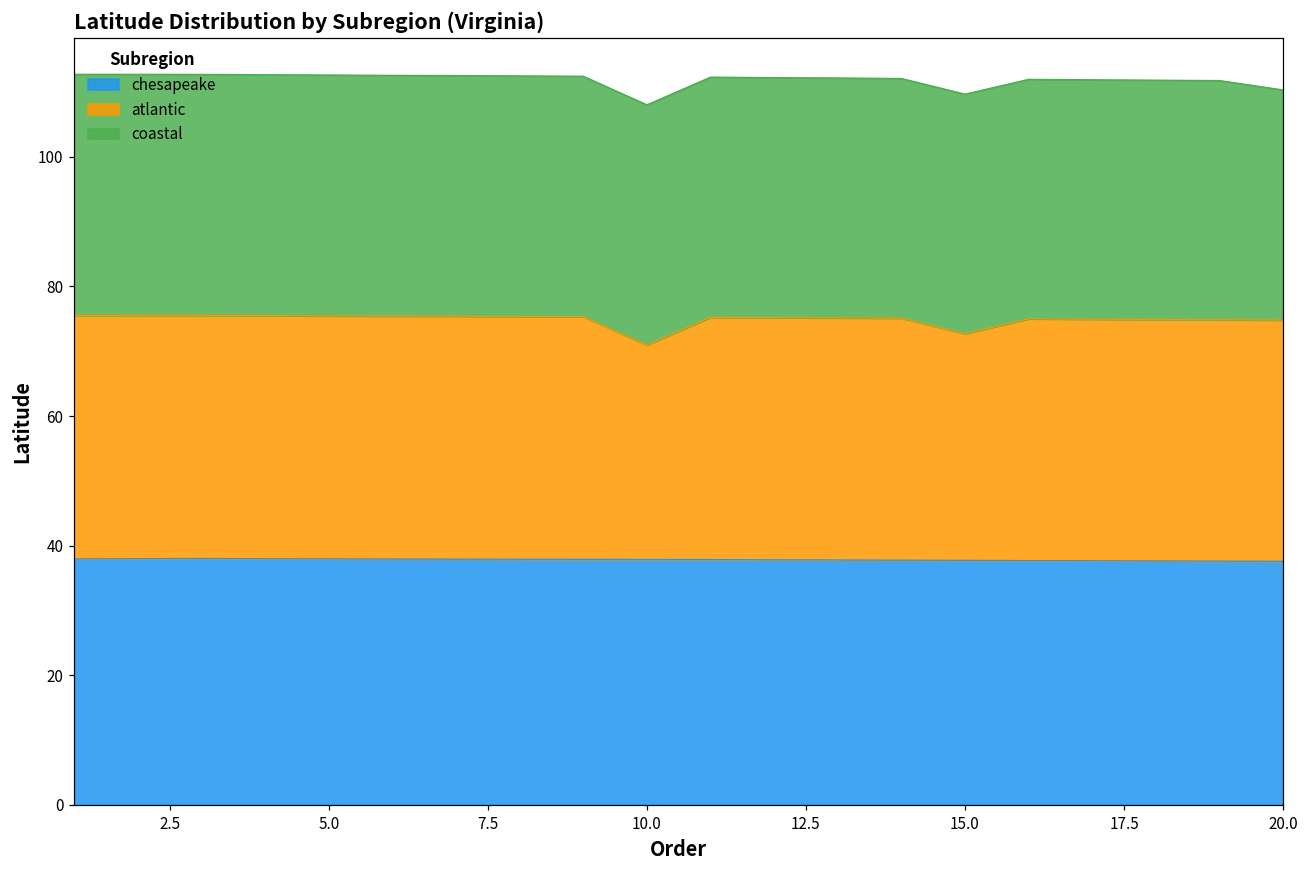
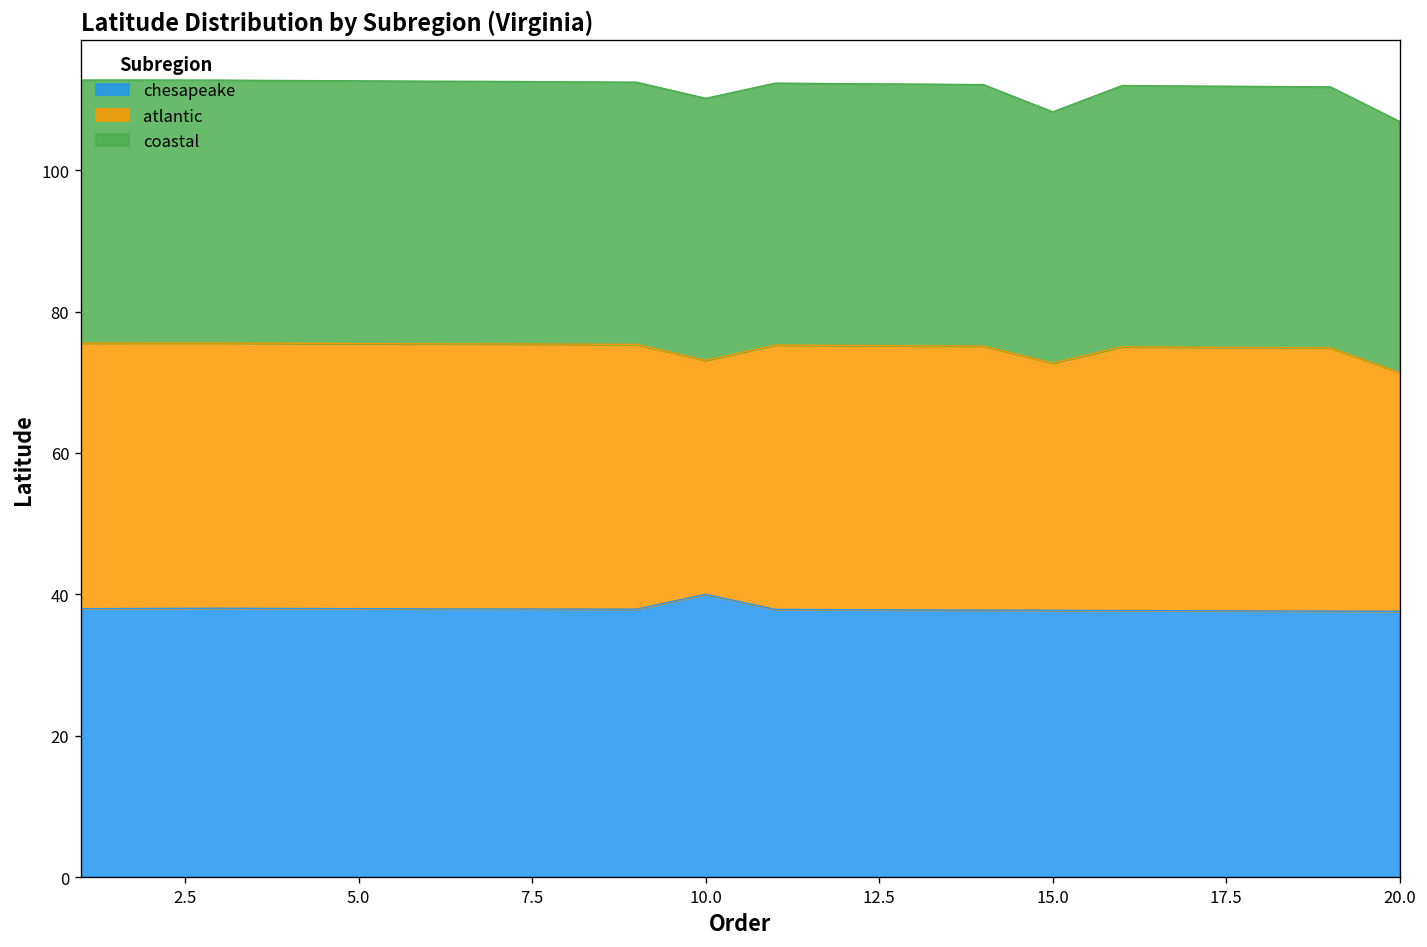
  {
    "chesapeake": {
      "5.0": 38,
-     "10.0": 38,
+     "10.0": 40,
      "15.0": 38,
      "20.0": 38
    },
    "atlantic": {
      "5.0": 37,
      "10.0": 33,
      "15.0": 35,
-     "20.0": 37
+     "20.0": 34
    },
    "coastal": {
      "5.0": 37,
      "10.0": 37,
-     "15.0": 37,
+     "15.0": 36,
      "20.0": 36
    }
  }
